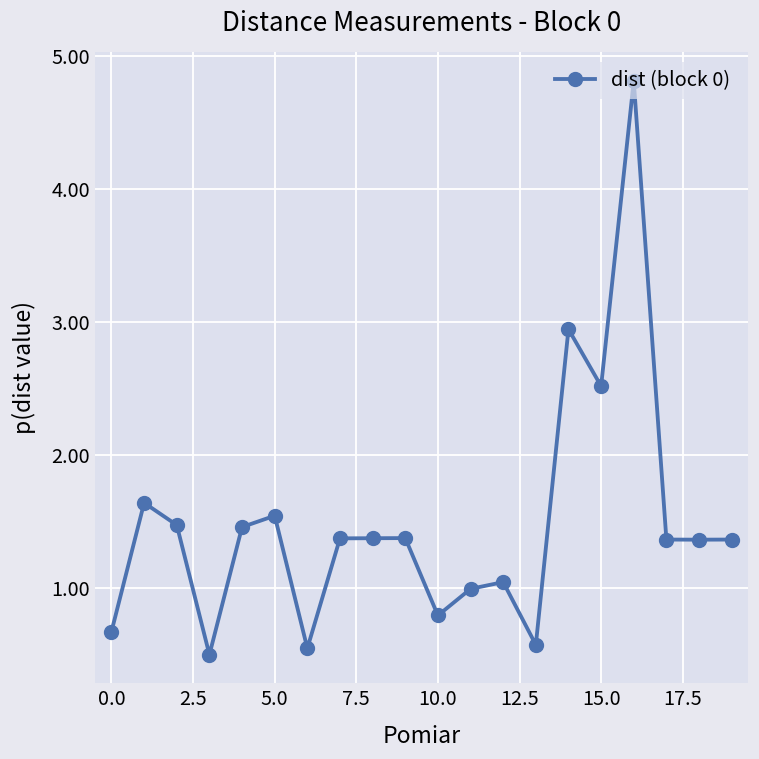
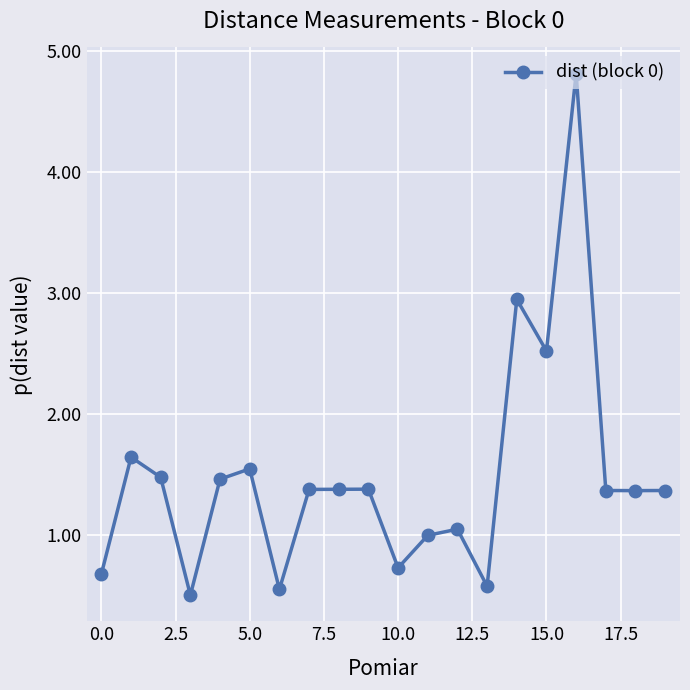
  {
    "0.0": 0.67,
    "5.0": 1.55,
-   "10.0": 0.80,
+   "10.0": 0.73,
    "15.0": 2.52
  }
